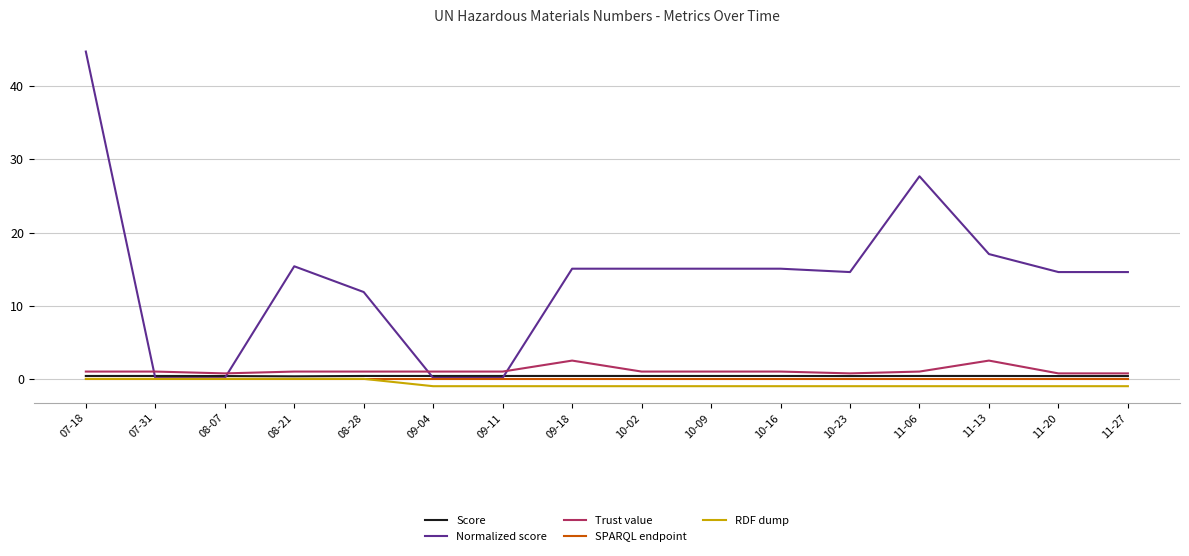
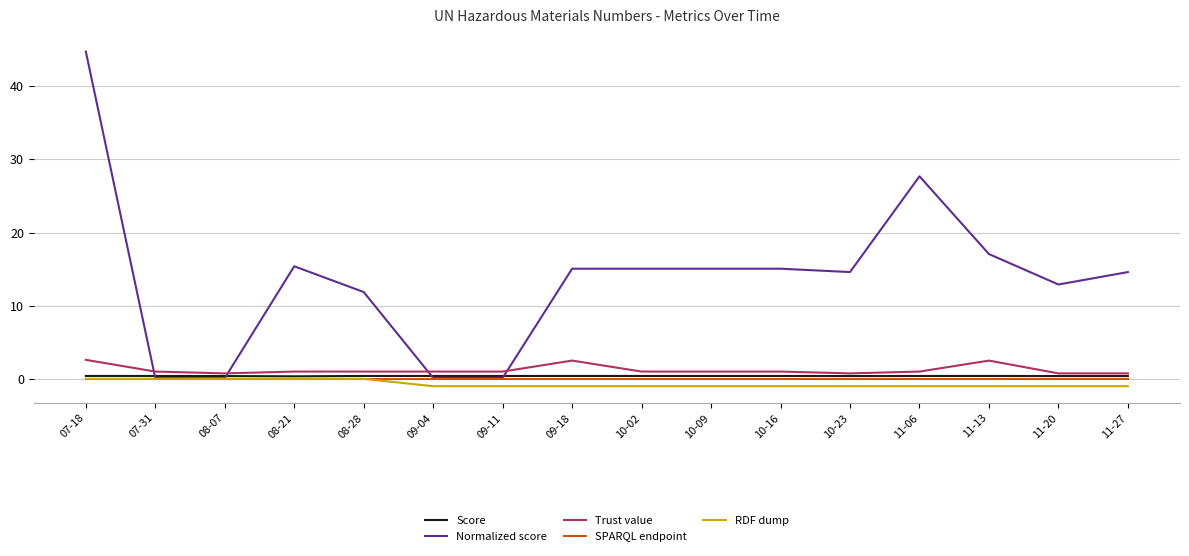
  {
    "Score": {
      "07-18": 0,
      "08-21": 0,
      "08-28": 0,
      "09-18": 0,
      "10-02": 0,
      "10-09": 0,
      "10-16": 0,
      "10-23": 0,
      "11-06": 0,
      "11-13": 0,
      "11-20": 0,
      "11-27": 0
    },
    "Normalized score": {
      "07-18": 45,
      "08-21": 15,
      "08-28": 12,
      "09-18": 15,
      "10-02": 15,
      "10-09": 15,
      "10-16": 15,
      "10-23": 15,
      "11-06": 28,
      "11-13": 17,
-     "11-20": 15,
+     "11-20": 13,
      "11-27": 15
    },
    "Trust value": {
-     "07-18": 1,
+     "07-18": 3,
      "07-31": 1,
      "08-07": 1,
      "08-21": 1,
      "08-28": 1,
      "09-04": 1,
      "09-11": 1,
      "09-18": 3,
      "10-02": 1,
      "10-09": 1,
      "10-16": 1,
      "10-23": 1,
      "11-06": 1,
      "11-13": 3,
      "11-20": 1,
      "11-27": 1
    },
    "SPARQL endpoint": {
      "09-18": 0,
      "10-02": 0,
      "10-09": 0,
      "10-16": 0,
      "10-23": 0,
      "11-06": 0,
      "11-13": 0,
      "11-20": 0,
      "11-27": 0
    },
    "RDF dump": {
      "09-04": -1,
      "09-11": -1,
      "09-18": -1,
      "10-02": -1,
      "10-09": -1,
      "10-16": -1,
      "10-23": -1,
      "11-06": -1,
      "11-13": -1,
      "11-20": -1,
      "11-27": -1
    }
  }
